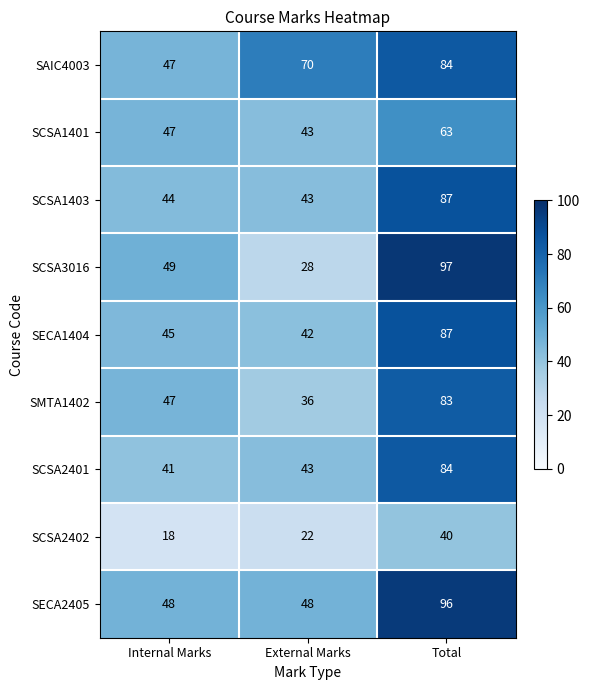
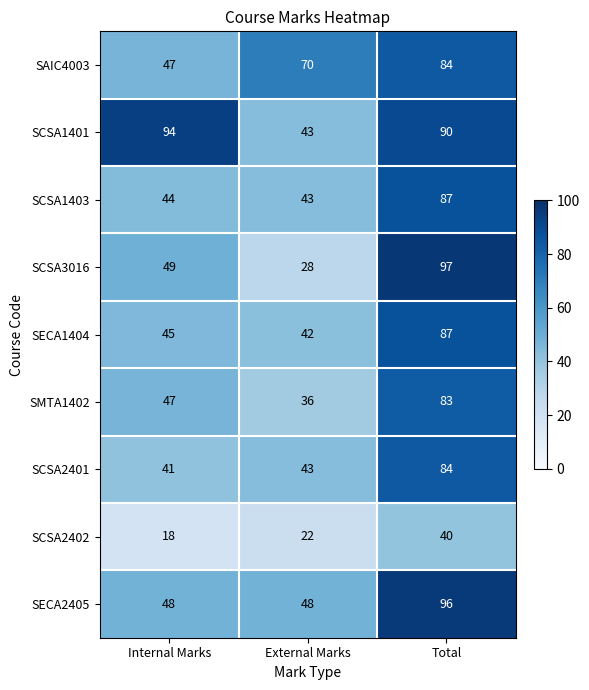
  {
    "SAIC4003": {
      "Internal Marks": 47,
      "External Marks": 70,
      "Total": 84
    },
    "SCSA1401": {
-     "Internal Marks": 47,
+     "Internal Marks": 94,
      "External Marks": 43,
-     "Total": 63
+     "Total": 90
    },
    "SCSA1403": {
      "Internal Marks": 44,
      "External Marks": 43,
      "Total": 87
    },
    "SCSA3016": {
      "Internal Marks": 49,
      "External Marks": 28,
      "Total": 97
    },
    "SECA1404": {
      "Internal Marks": 45,
      "External Marks": 42,
      "Total": 87
    },
    "SMTA1402": {
      "Internal Marks": 47,
      "External Marks": 36,
      "Total": 83
    },
    "SCSA2401": {
      "Internal Marks": 41,
      "External Marks": 43,
      "Total": 84
    },
    "SCSA2402": {
      "Internal Marks": 18,
      "External Marks": 22,
      "Total": 40
    },
    "SECA2405": {
      "Internal Marks": 48,
      "External Marks": 48,
      "Total": 96
    }
  }
